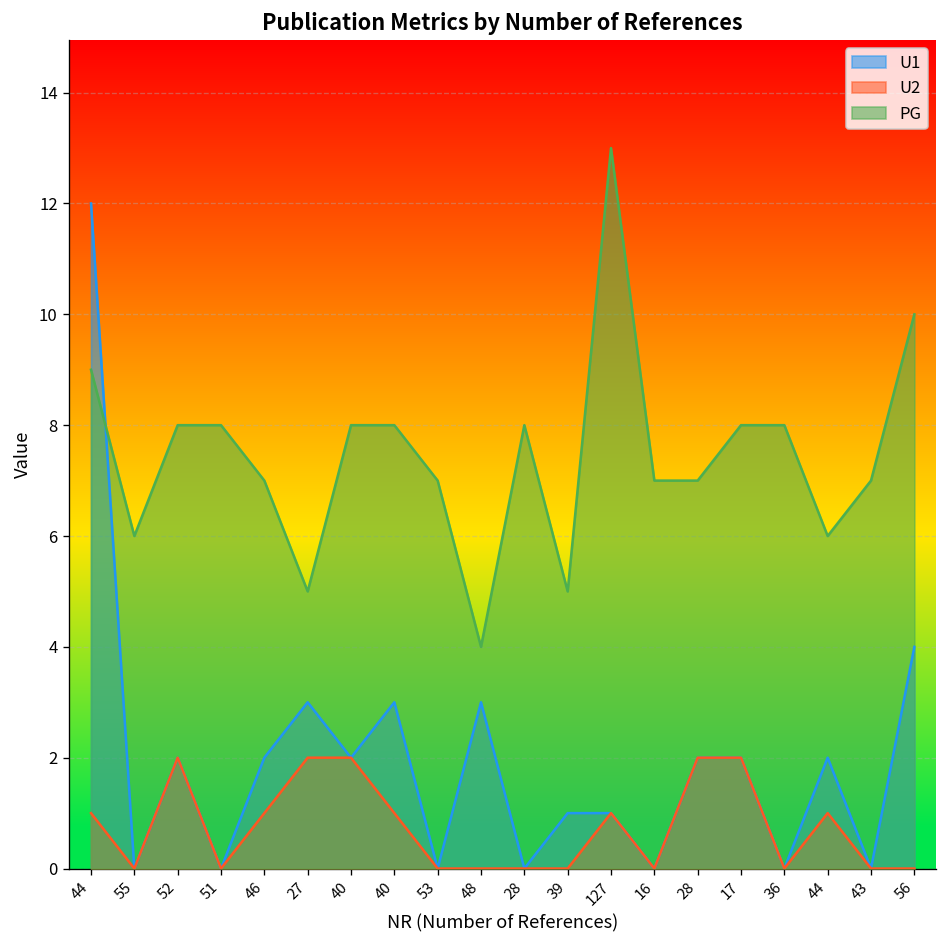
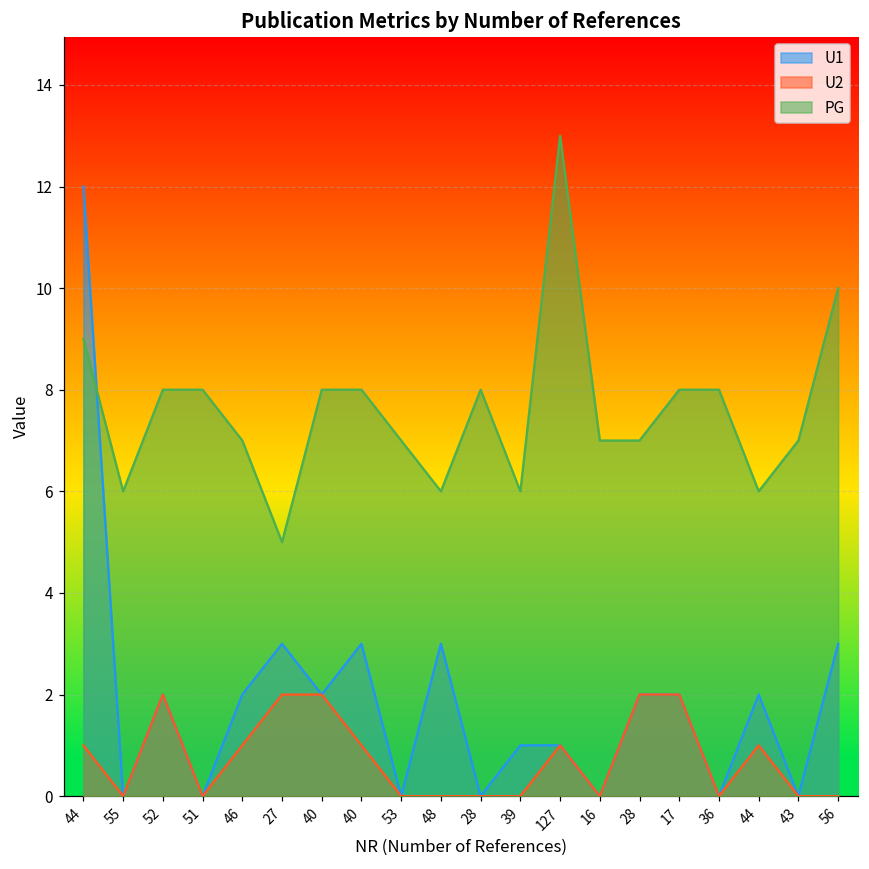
  {
    "U1": {
      "46": 2,
      "27": 3,
      "48": 3,
      "39": 1,
-     "56": 4
+     "56": 3
    },
    "U2": {
      "46": 1,
      "27": 2,
      "48": 0,
      "39": 0,
      "56": 0
    },
    "PG": {
      "55": 6,
      "52": 8,
      "51": 8,
      "46": 7,
      "27": 5,
      "53": 7,
-     "48": 4,
-     "39": 5,
+     "48": 6,
+     "39": 6,
      "127": 13,
      "16": 7,
      "17": 8,
      "36": 8,
      "43": 7,
      "56": 10
    }
  }
